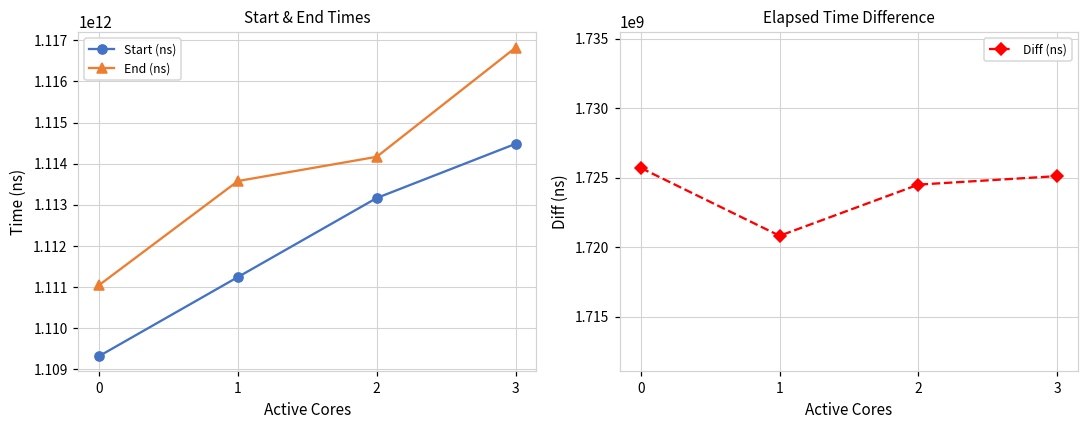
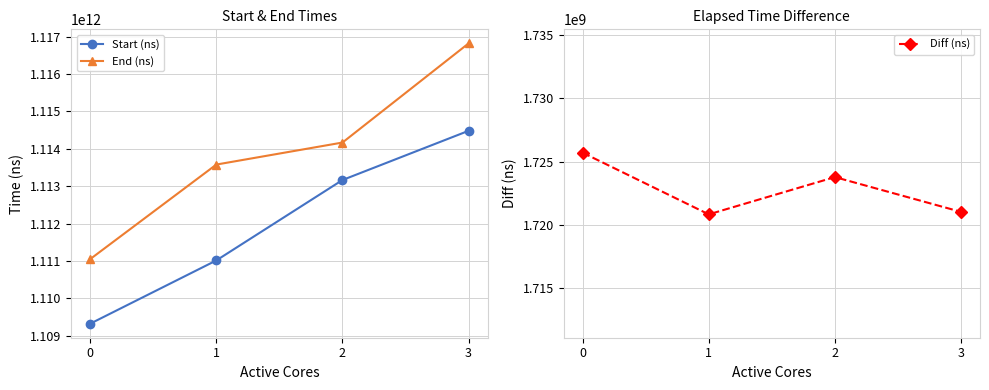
  {
    "Start & End Times": {
      "Start (ns)": {
        "0": 1109300000000,
-       "1": 1111200000000,
+       "1": 1111000000000,
        "2": 1113200000000,
        "3": 1114500000000
      },
      "End (ns)": {
        "0": 1111100000000,
        "1": 1113600000000,
        "2": 1114200000000,
        "3": 1116800000000
      }
    },
    "Elapsed Time Difference": {
      "0": 1725700000,
      "1": 1720800000,
-     "2": 1724500000,
-     "3": 1725100000
+     "2": 1723800000,
+     "3": 1721000000
    }
  }
